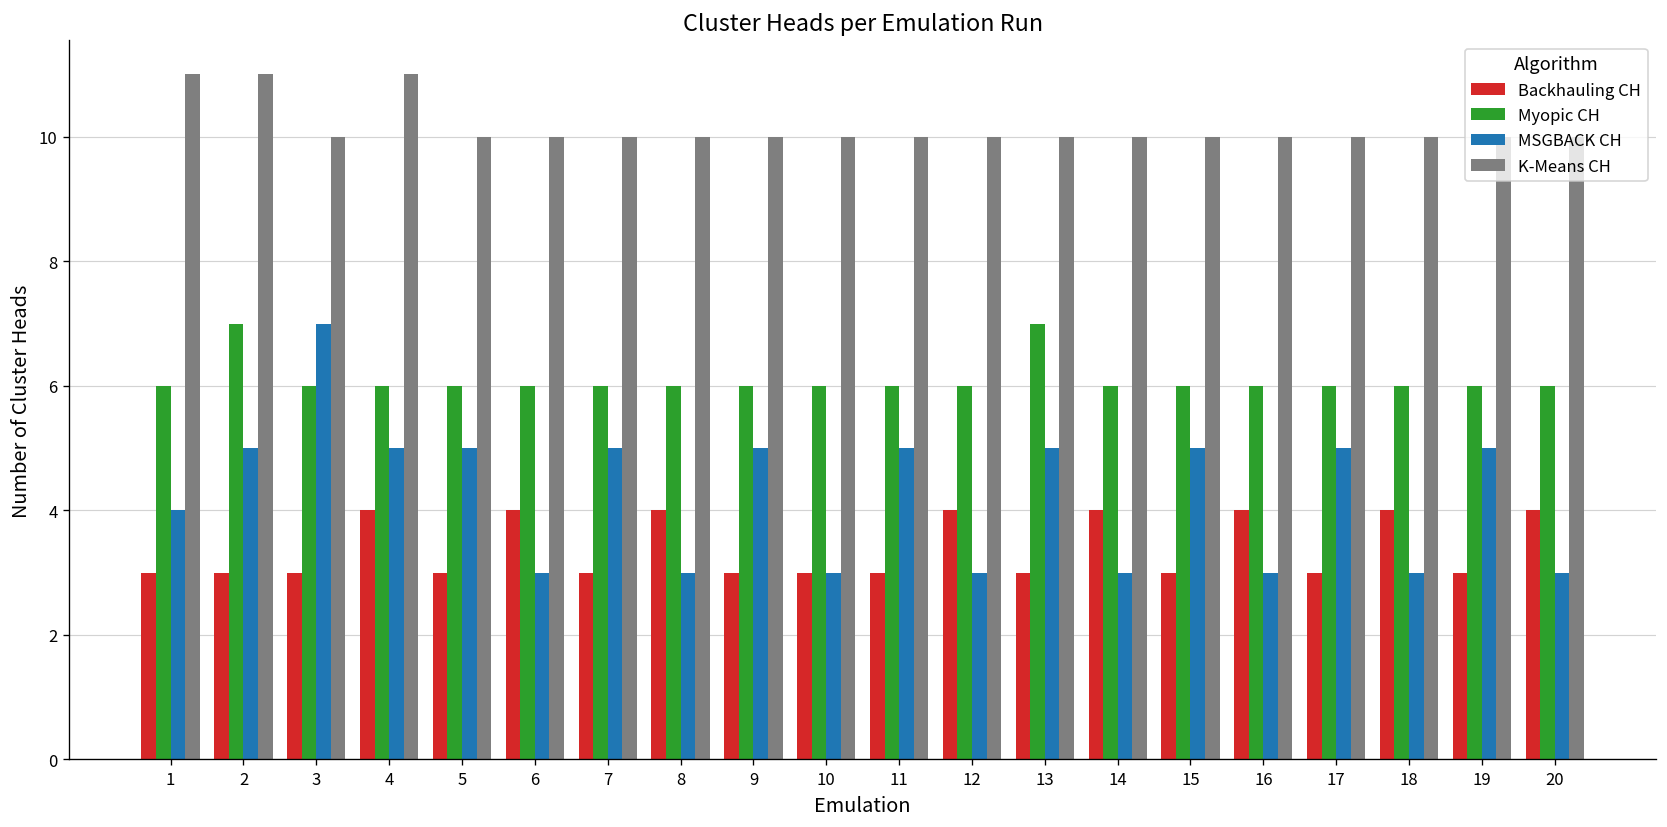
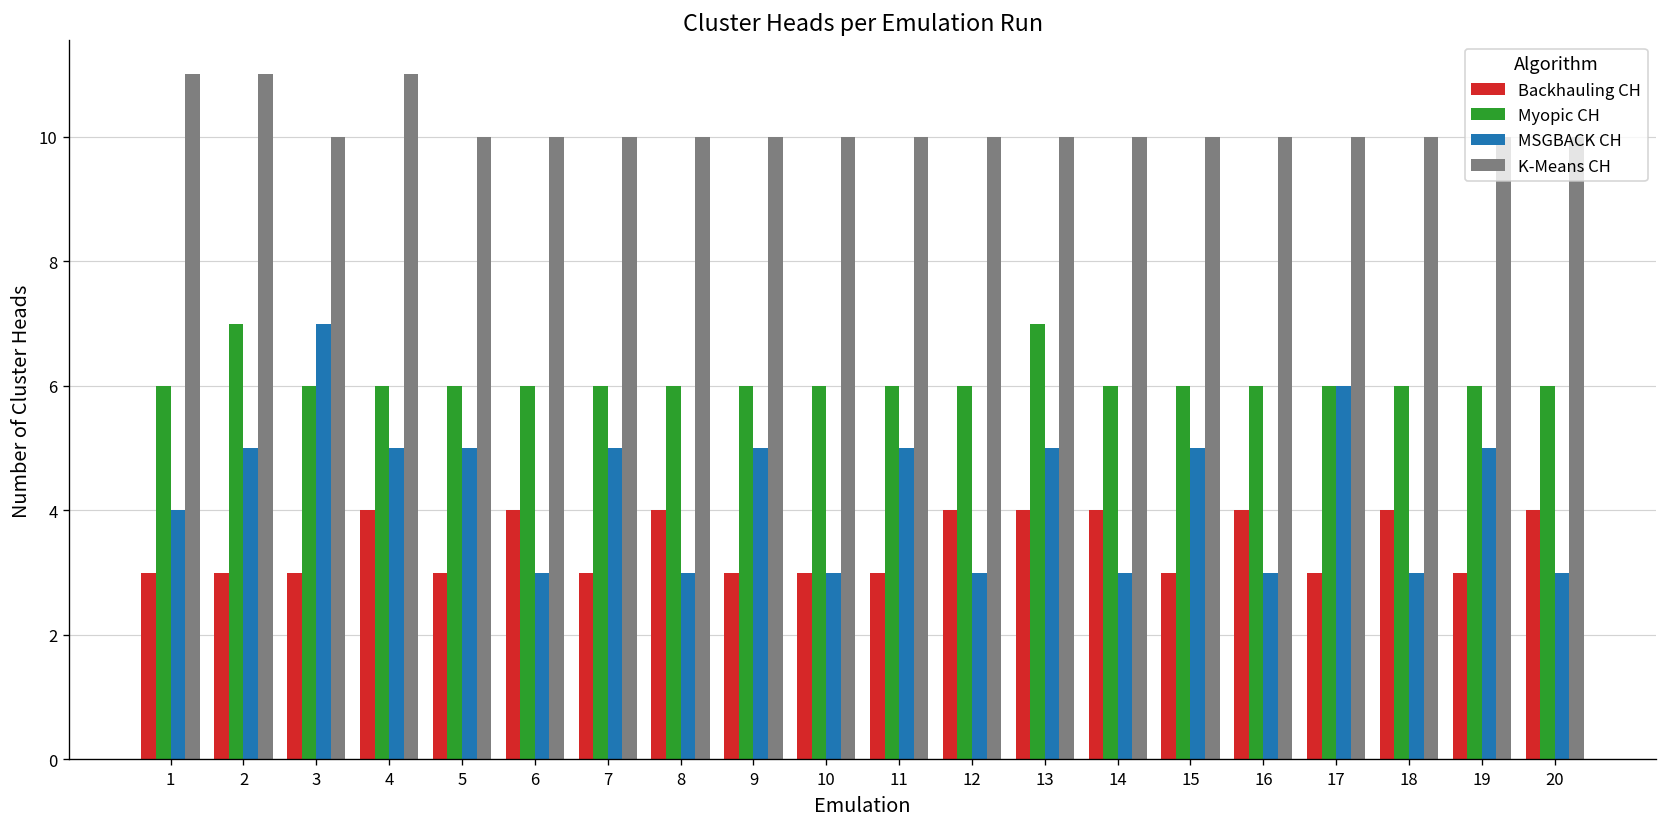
  {
    "Backhauling CH": {
      "1": 3,
      "2": 3,
      "3": 3,
      "4": 4,
      "5": 3,
      "6": 4,
      "7": 3,
      "8": 4,
      "9": 3,
      "10": 3,
      "11": 3,
      "12": 4,
-     "13": 3,
+     "13": 4,
      "14": 4,
      "15": 3,
      "16": 4,
      "17": 3,
      "18": 4,
      "19": 3,
      "20": 4
    },
    "Myopic CH": {
      "1": 6,
      "2": 7,
      "3": 6,
      "4": 6,
      "5": 6,
      "6": 6,
      "7": 6,
      "8": 6,
      "9": 6,
      "10": 6,
      "11": 6,
      "12": 6,
      "13": 7,
      "14": 6,
      "15": 6,
      "16": 6,
      "17": 6,
      "18": 6,
      "19": 6,
      "20": 6
    },
    "MSGBACK CH": {
      "1": 4,
      "2": 5,
      "3": 7,
      "4": 5,
      "5": 5,
      "6": 3,
      "7": 5,
      "8": 3,
      "9": 5,
      "10": 3,
      "11": 5,
      "12": 3,
      "13": 5,
      "14": 3,
      "15": 5,
      "16": 3,
-     "17": 5,
+     "17": 6,
      "18": 3,
      "19": 5,
      "20": 3
    },
    "K-Means CH": {
      "1": 11,
      "2": 11,
      "3": 10,
      "4": 11,
      "5": 10,
      "6": 10,
      "7": 10,
      "8": 10,
      "9": 10,
      "10": 10,
      "11": 10,
      "12": 10,
      "13": 10,
      "14": 10,
      "15": 10,
      "16": 10,
      "17": 10,
      "18": 10
    }
  }
